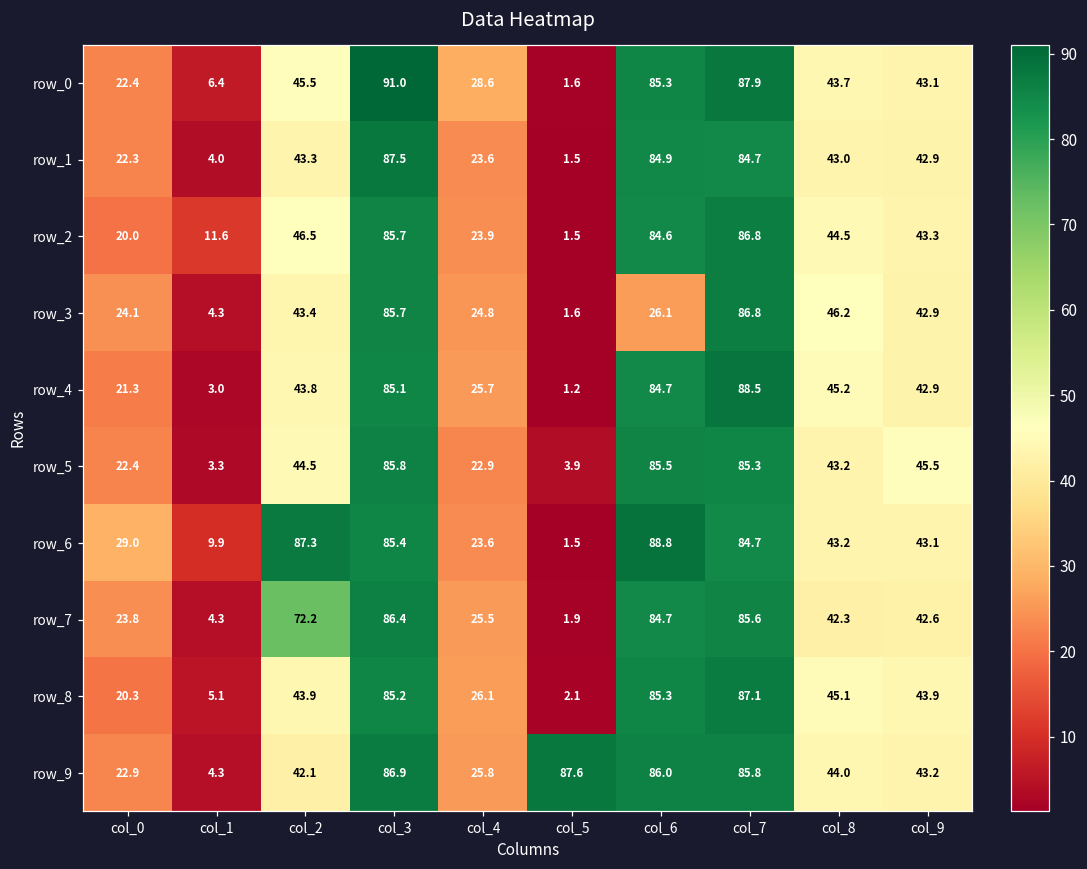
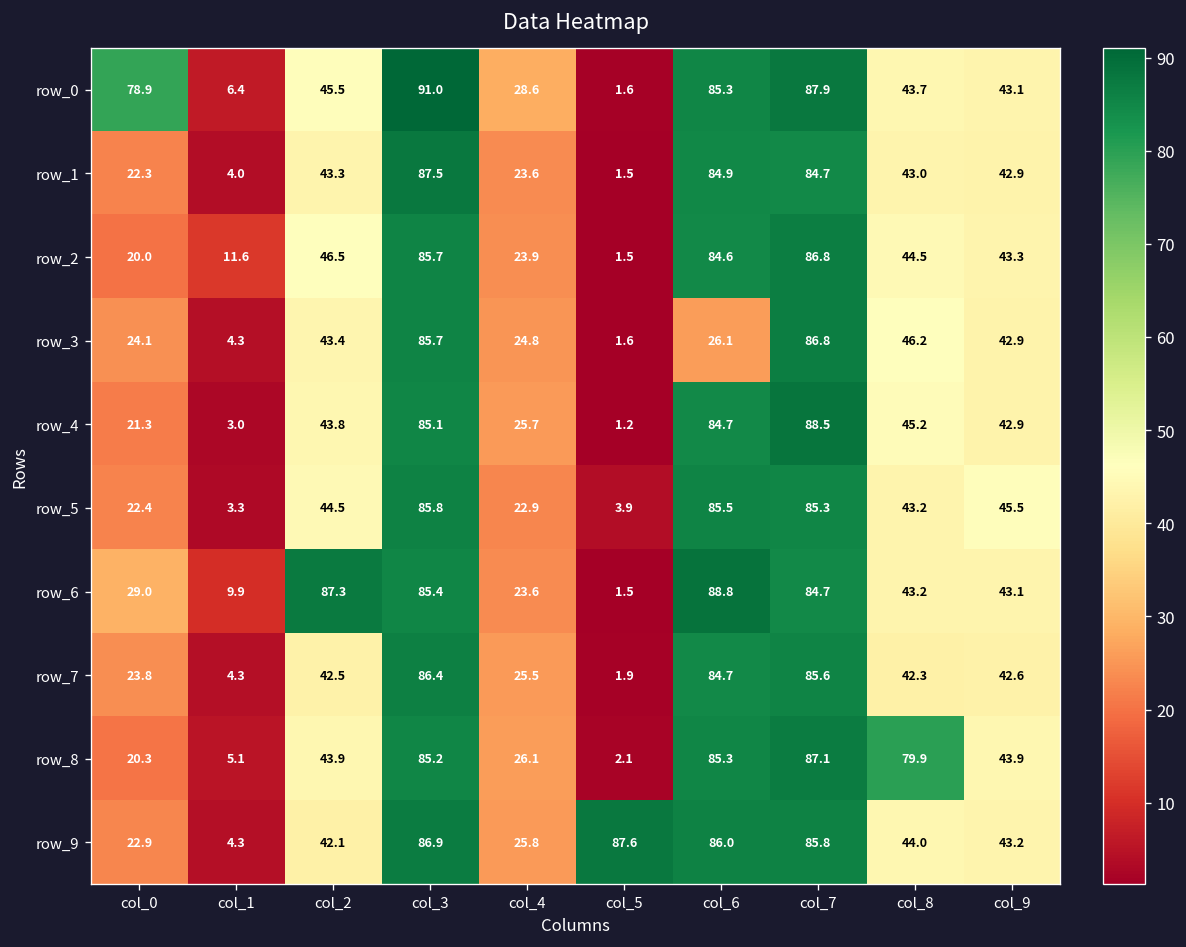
  {
    "row_0": {
-     "col_0": 22.4,
+     "col_0": 78.9,
      "col_1": 6.4,
      "col_2": 45.5,
      "col_3": 91.0,
      "col_4": 28.6,
      "col_5": 1.6,
      "col_6": 85.3,
      "col_7": 87.9,
      "col_8": 43.7,
      "col_9": 43.1
    },
    "row_1": {
      "col_0": 22.3,
      "col_1": 4.0,
      "col_2": 43.3,
      "col_3": 87.5,
      "col_4": 23.6,
      "col_5": 1.5,
      "col_6": 84.9,
      "col_7": 84.7,
      "col_8": 43.0,
      "col_9": 42.9
    },
    "row_2": {
      "col_0": 20.0,
      "col_1": 11.6,
      "col_2": 46.5,
      "col_3": 85.7,
      "col_4": 23.9,
      "col_5": 1.5,
      "col_6": 84.6,
      "col_7": 86.8,
      "col_8": 44.5,
      "col_9": 43.3
    },
    "row_3": {
      "col_0": 24.1,
      "col_1": 4.3,
      "col_2": 43.4,
      "col_3": 85.7,
      "col_4": 24.8,
      "col_5": 1.6,
      "col_6": 26.1,
      "col_7": 86.8,
      "col_8": 46.2,
      "col_9": 42.9
    },
    "row_4": {
      "col_0": 21.3,
      "col_1": 3.0,
      "col_2": 43.8,
      "col_3": 85.1,
      "col_4": 25.7,
      "col_5": 1.2,
      "col_6": 84.7,
      "col_7": 88.5,
      "col_8": 45.2,
      "col_9": 42.9
    },
    "row_5": {
      "col_0": 22.4,
      "col_1": 3.3,
      "col_2": 44.5,
      "col_3": 85.8,
      "col_4": 22.9,
      "col_5": 3.9,
      "col_6": 85.5,
      "col_7": 85.3,
      "col_8": 43.2,
      "col_9": 45.5
    },
    "row_6": {
      "col_0": 29.0,
      "col_1": 9.9,
      "col_2": 87.3,
      "col_3": 85.4,
      "col_4": 23.6,
      "col_5": 1.5,
      "col_6": 88.8,
      "col_7": 84.7,
      "col_8": 43.2,
      "col_9": 43.1
    },
    "row_7": {
      "col_0": 23.8,
      "col_1": 4.3,
-     "col_2": 72.2,
+     "col_2": 42.5,
      "col_3": 86.4,
      "col_4": 25.5,
      "col_5": 1.9,
      "col_6": 84.7,
      "col_7": 85.6,
      "col_8": 42.3,
      "col_9": 42.6
    },
    "row_8": {
      "col_0": 20.3,
      "col_1": 5.1,
      "col_2": 43.9,
      "col_3": 85.2,
      "col_4": 26.1,
      "col_5": 2.1,
      "col_6": 85.3,
      "col_7": 87.1,
-     "col_8": 45.1,
+     "col_8": 79.9,
      "col_9": 43.9
    },
    "row_9": {
      "col_0": 22.9,
      "col_1": 4.3,
      "col_2": 42.1,
      "col_3": 86.9,
      "col_4": 25.8,
      "col_5": 87.6,
      "col_6": 86.0,
      "col_7": 85.8,
      "col_8": 44.0,
      "col_9": 43.2
    }
  }
